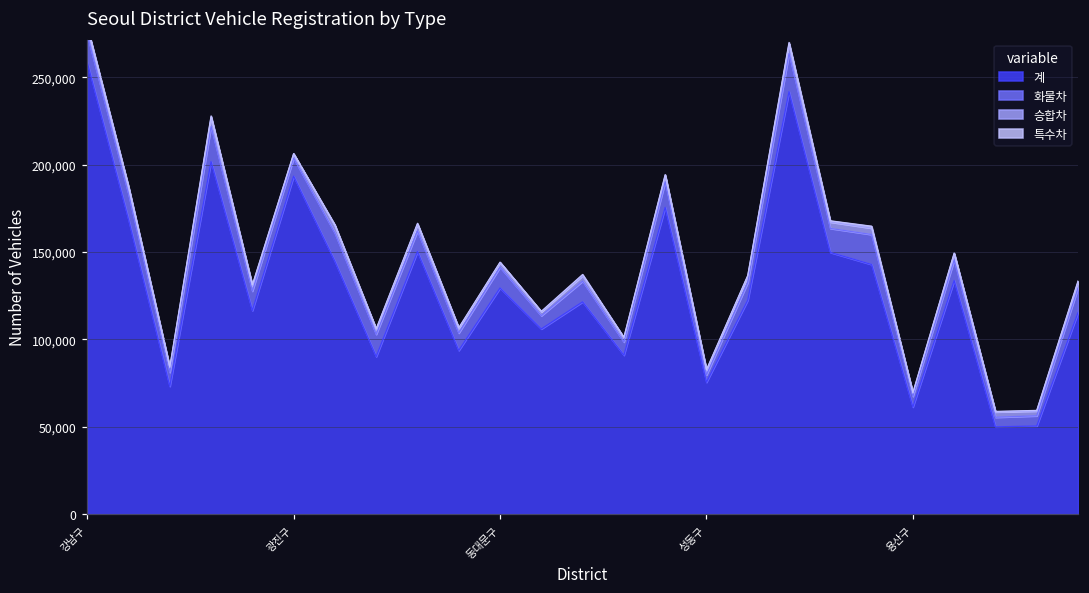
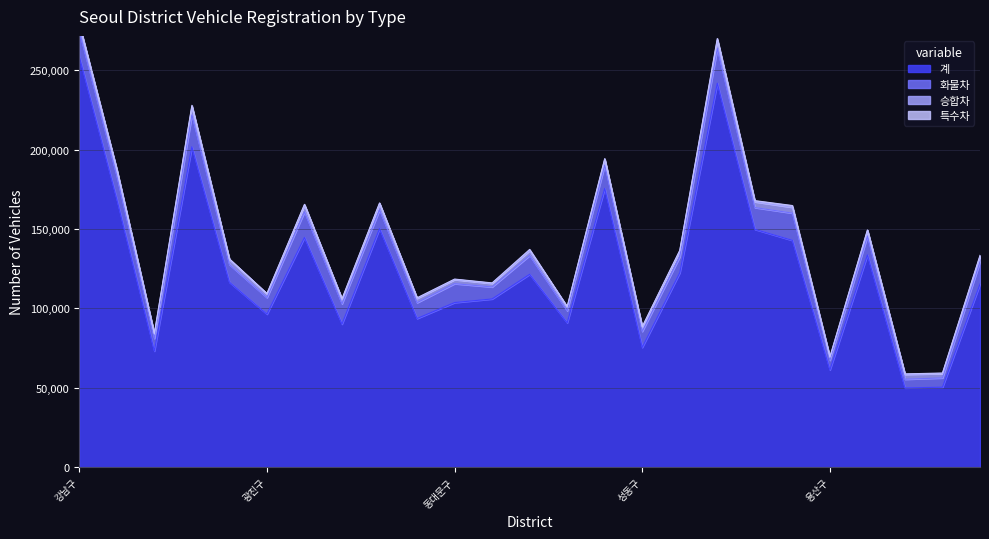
  {
    "계": {
      "강남구": "259,000",
-     "광진구": "193,000",
-     "동대문구": "129,000",
+     "광진구": "96,000",
+     "동대문구": "104,000",
      "성동구": "75,000",
      "용산구": "61,000"
    },
    "화물차": {
      "광진구": "10,000",
      "동대문구": "12,000",
-     "성동구": "4,000",
+     "성동구": "10,000",
      "용산구": "6,000"
    }
  }
